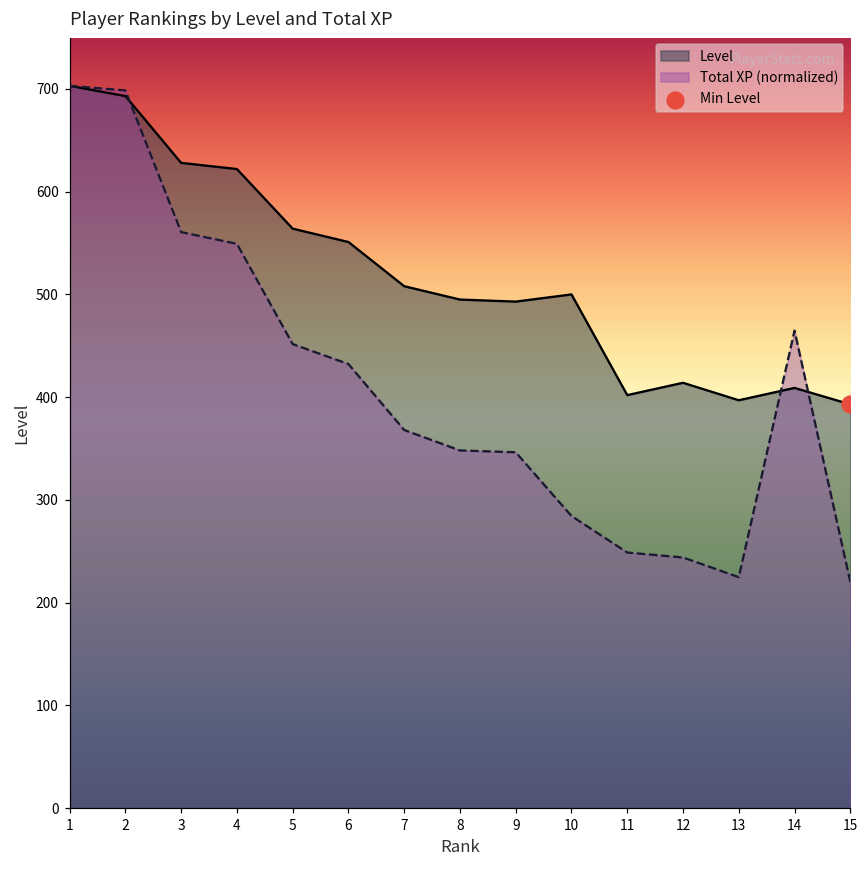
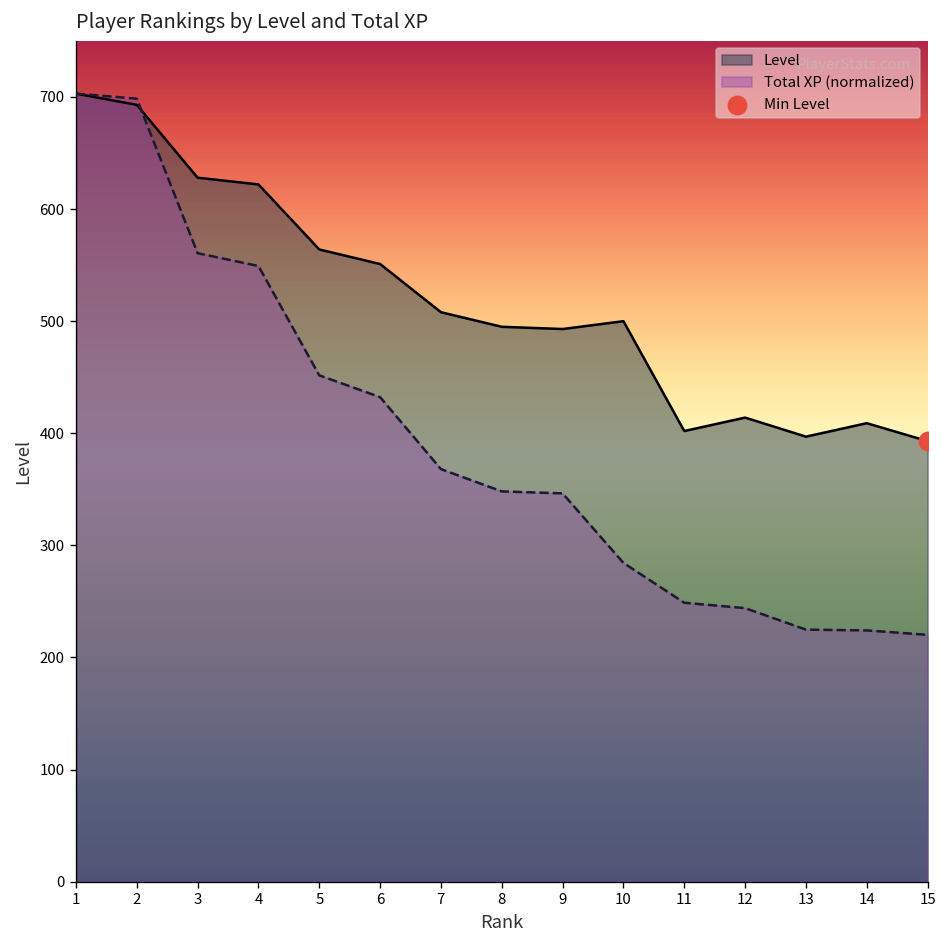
  {
    "Level": {
      "2": 690,
      "3": 630,
      "4": 620,
      "5": 560,
      "6": 550,
      "7": 510,
      "8": 500,
      "9": 490,
      "10": 500,
      "11": 400,
      "12": 410,
      "13": 400,
      "14": 410
    },
    "Total XP (normalized)": {
      "2": 700,
      "3": 560,
      "4": 550,
      "5": 450,
      "6": 430,
      "7": 370,
      "8": 350,
      "9": 350,
      "10": 280,
      "11": 250,
      "12": 240,
      "13": 220,
-     "14": 460,
+     "14": 220,
      "15": 220
    }
  }
